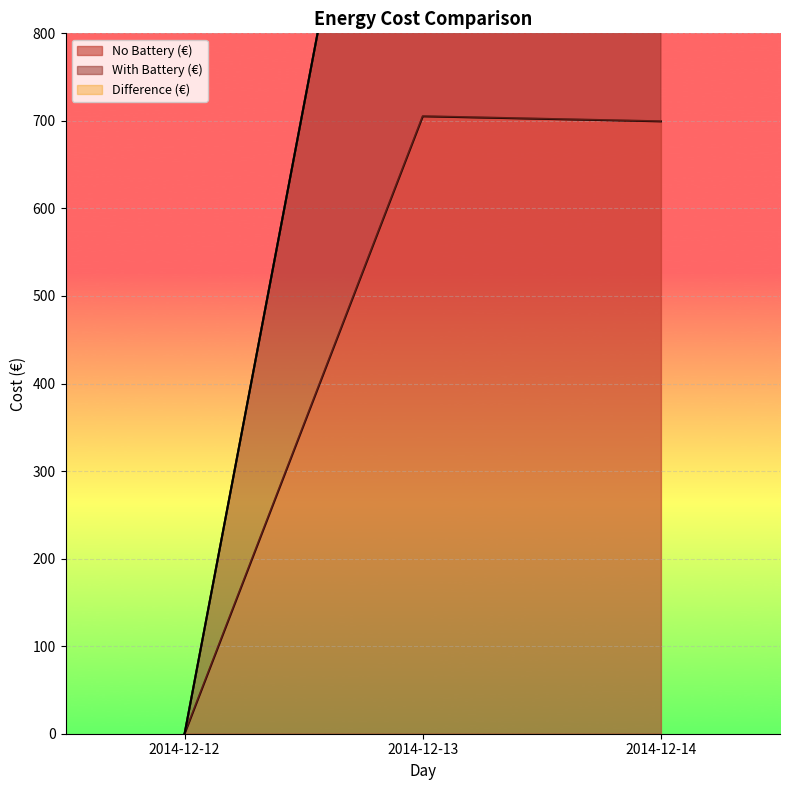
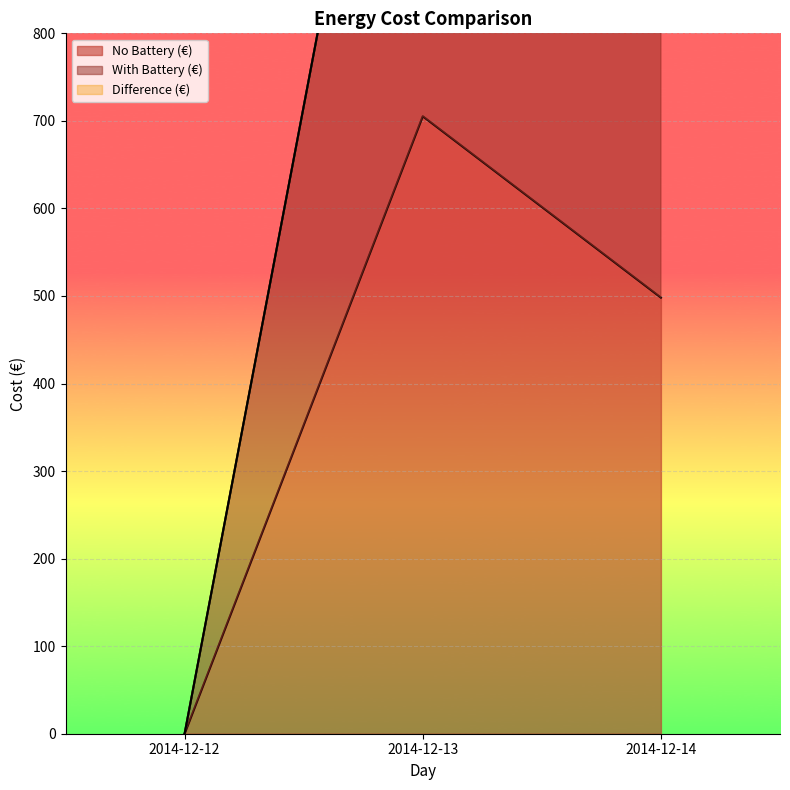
  {
    "No Battery (€)": {
      "2014-12-13": 710,
-     "2014-12-14": 700
+     "2014-12-14": 500
    }
  }
